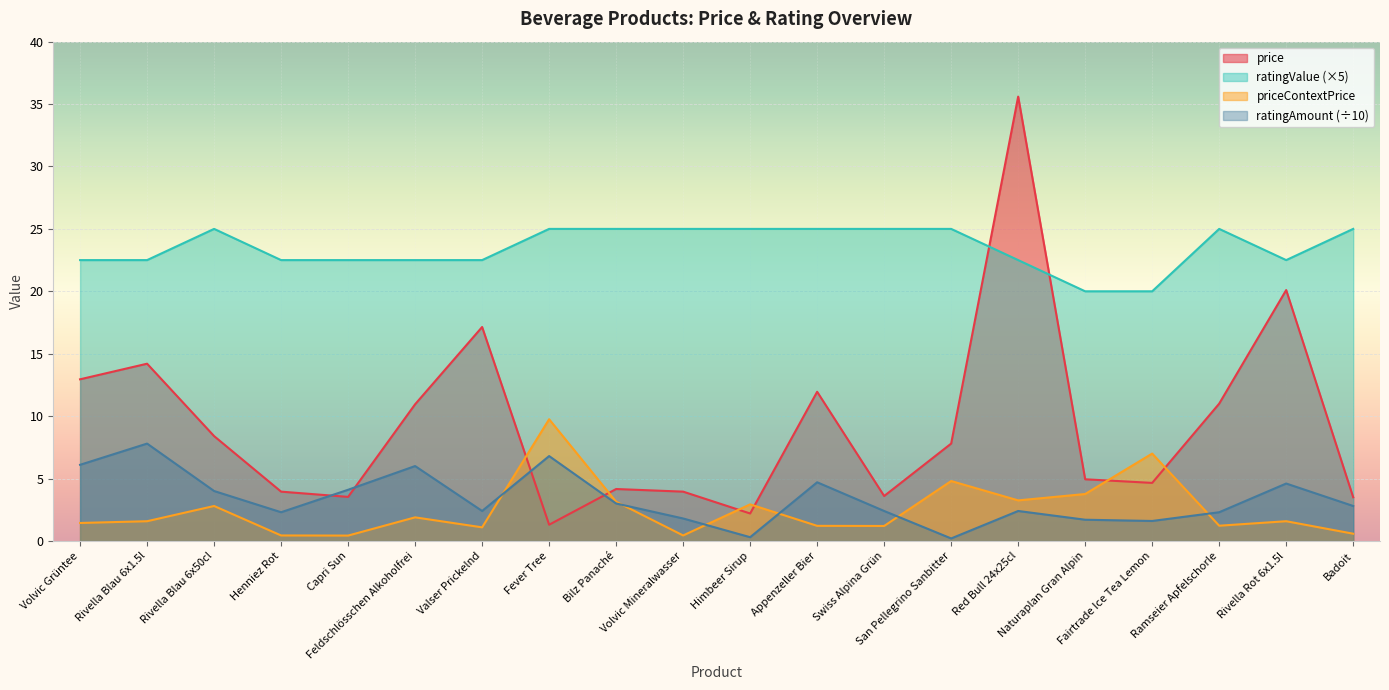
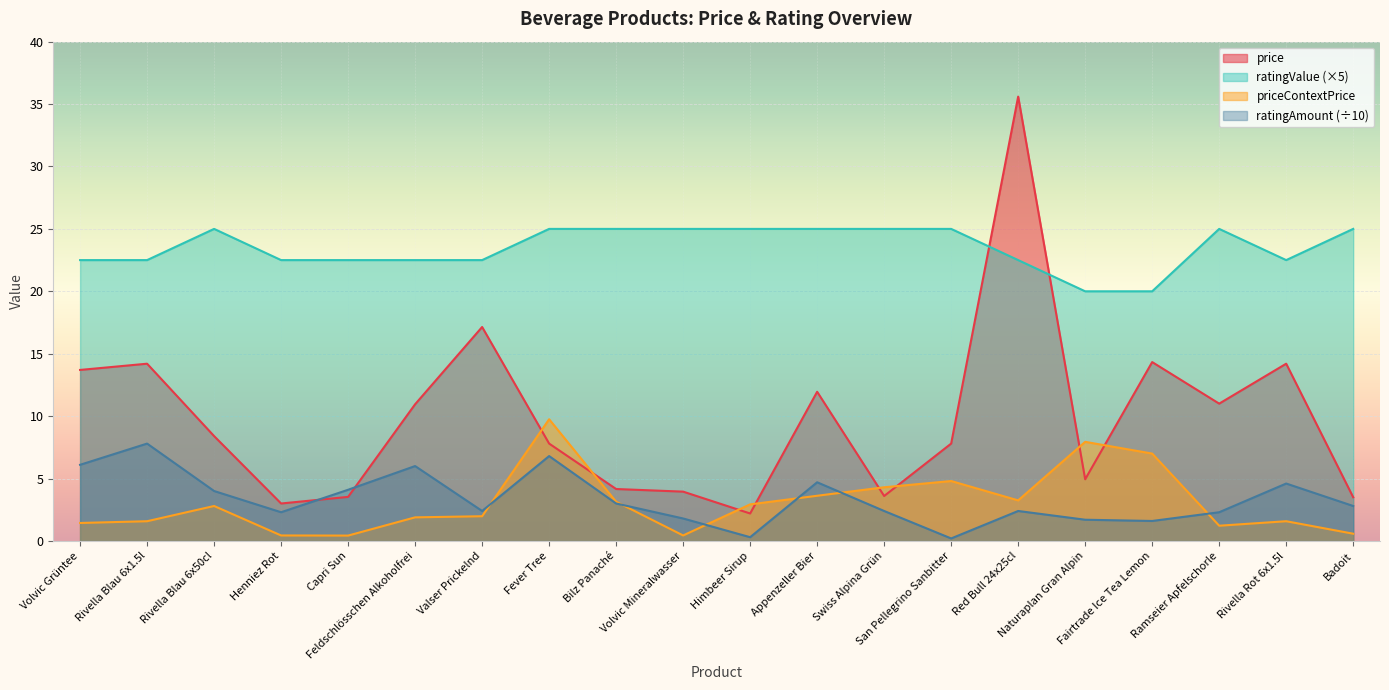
  {
    "price": {
-     "Volvic Grüntee": 13.0,
+     "Volvic Grüntee": 13.7,
      "Rivella Blau 6x1.5l": 14.2,
      "Rivella Blau 6x50cl": 8.4,
-     "Henniez Rot": 4.0,
+     "Henniez Rot": 3.0,
      "Capri Sun": 3.5,
      "Feldschlösschen Alkoholfrei": 11.0,
      "Valser Prickelnd": 17.1,
-     "Fever Tree": 1.3,
+     "Fever Tree": 7.8,
      "Bilz Panaché": 4.2,
      "Volvic Mineralwasser": 4.0,
      "Himbeer Sirup": 2.2,
      "Appenzeller Bier": 12.0,
      "Swiss Alpina Grün": 3.6,
      "San Pellegrino Sanbitter": 7.8,
      "Red Bull 24x25cl": 35.6,
      "Naturaplan Gran Alpin": 4.9,
-     "Fairtrade Ice Tea Lemon": 4.7,
+     "Fairtrade Ice Tea Lemon": 14.3,
      "Ramseier Apfelschorle": 11.0,
-     "Rivella Rot 6x1.5l": 20.1,
+     "Rivella Rot 6x1.5l": 14.2,
      "Badoit": 3.5
    },
    "priceContextPrice": {
      "Volvic Grüntee": 1.4,
      "Rivella Blau 6x1.5l": 1.6,
      "Rivella Blau 6x50cl": 2.8,
      "Henniez Rot": 0.4,
      "Capri Sun": 0.4,
      "Feldschlösschen Alkoholfrei": 1.9,
-     "Valser Prickelnd": 1.1,
+     "Valser Prickelnd": 2.0,
      "Fever Tree": 9.8,
      "Volvic Mineralwasser": 0.4,
      "Himbeer Sirup": 2.9,
-     "Appenzeller Bier": 1.2,
-     "Swiss Alpina Grün": 1.2,
+     "Appenzeller Bier": 3.6,
+     "Swiss Alpina Grün": 4.3,
      "San Pellegrino Sanbitter": 4.8,
      "Red Bull 24x25cl": 3.3,
-     "Naturaplan Gran Alpin": 3.8,
+     "Naturaplan Gran Alpin": 7.9,
      "Fairtrade Ice Tea Lemon": 7.0,
      "Ramseier Apfelschorle": 1.2,
      "Rivella Rot 6x1.5l": 1.6,
      "Badoit": 0.6
    }
  }
